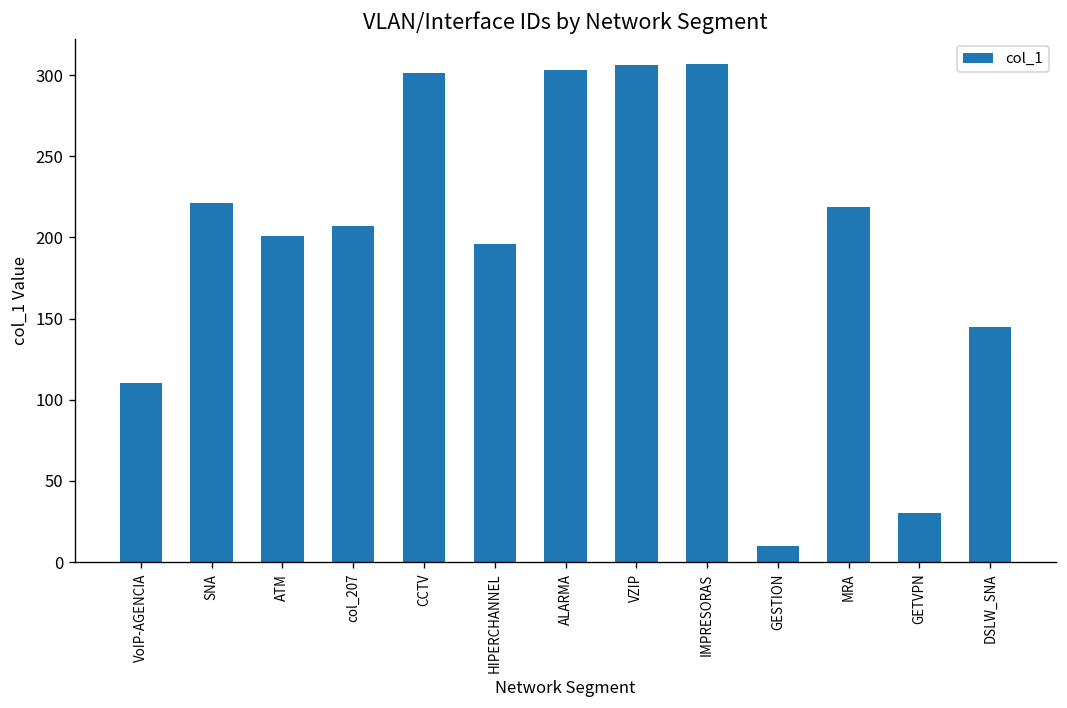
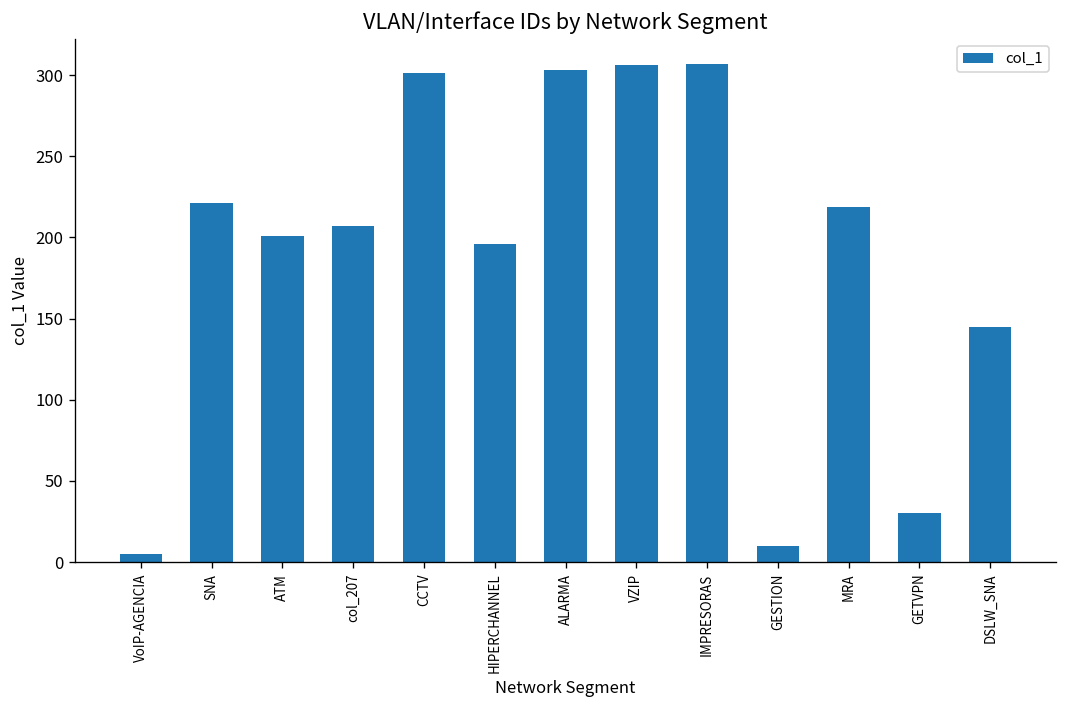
  {
-   "VoIP-AGENCIA": 110,
+   "VoIP-AGENCIA": 5,
    "SNA": 221,
    "ATM": 201,
    "col_207": 207,
    "CCTV": 301,
    "HIPERCHANNEL": 196,
    "ALARMA": 303,
    "VZIP": 306,
    "IMPRESORAS": 307,
    "GESTION": 10,
    "MRA": 219,
    "GETVPN": 30,
    "DSLW_SNA": 145
  }
